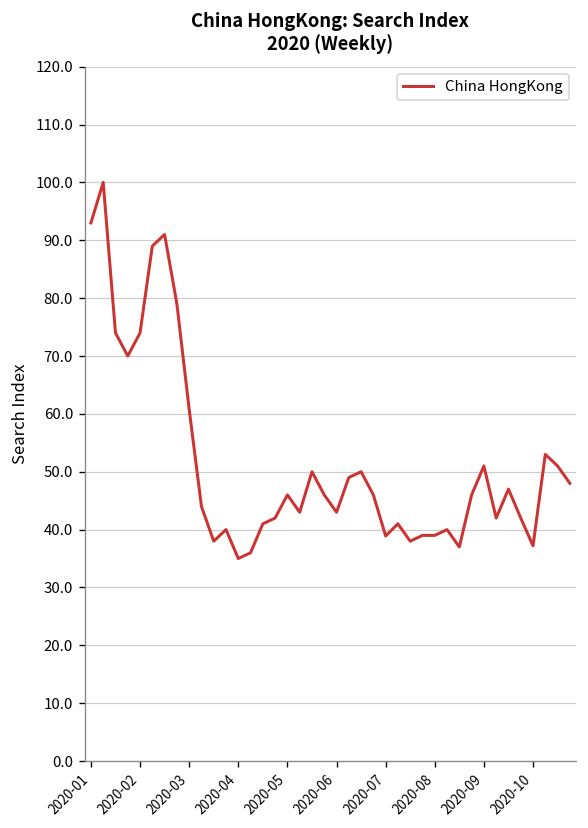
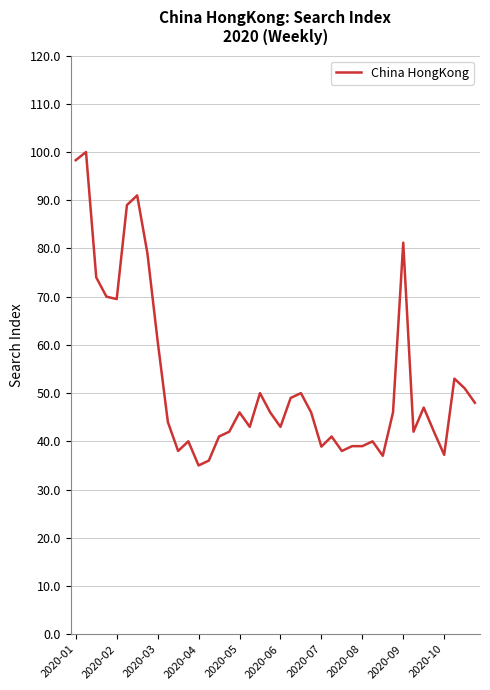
  {
-   "2020-01": 93,
-   "2020-02": 74,
+   "2020-01": 98,
+   "2020-02": 70,
    "2020-03": 61,
    "2020-04": 35,
    "2020-05": 46,
    "2020-06": 43,
    "2020-07": 39,
    "2020-08": 39,
-   "2020-09": 51,
+   "2020-09": 81,
    "2020-10": 37
  }
